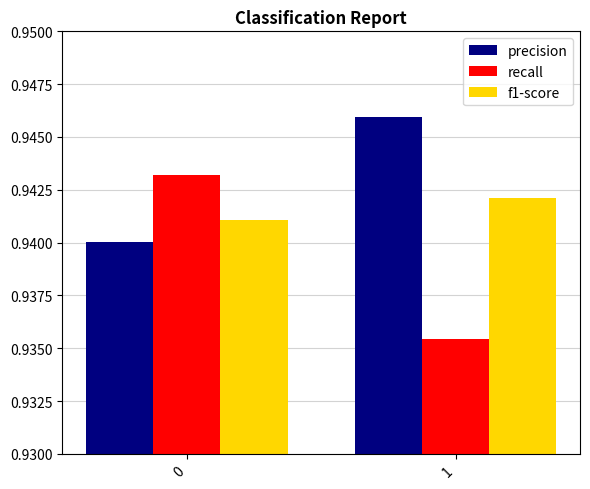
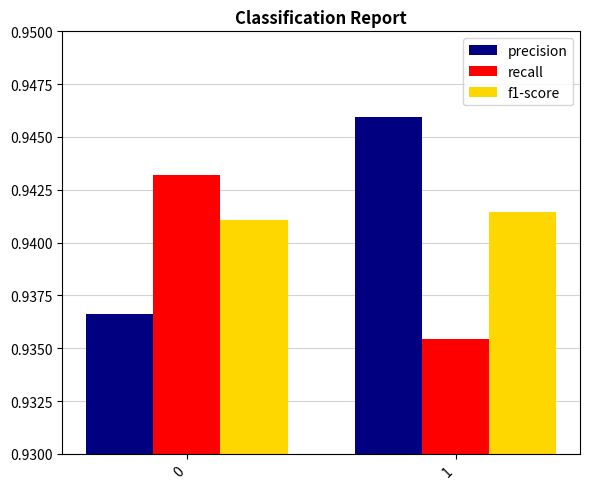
  {
    "precision": {
-     "0": 0.9400,
+     "0": 0.9366,
      "1": 0.9459
    },
    "recall": {
      "0": 0.9432,
      "1": 0.9354
    },
    "f1-score": {
      "0": 0.9411,
-     "1": 0.9421
+     "1": 0.9415
    }
  }
